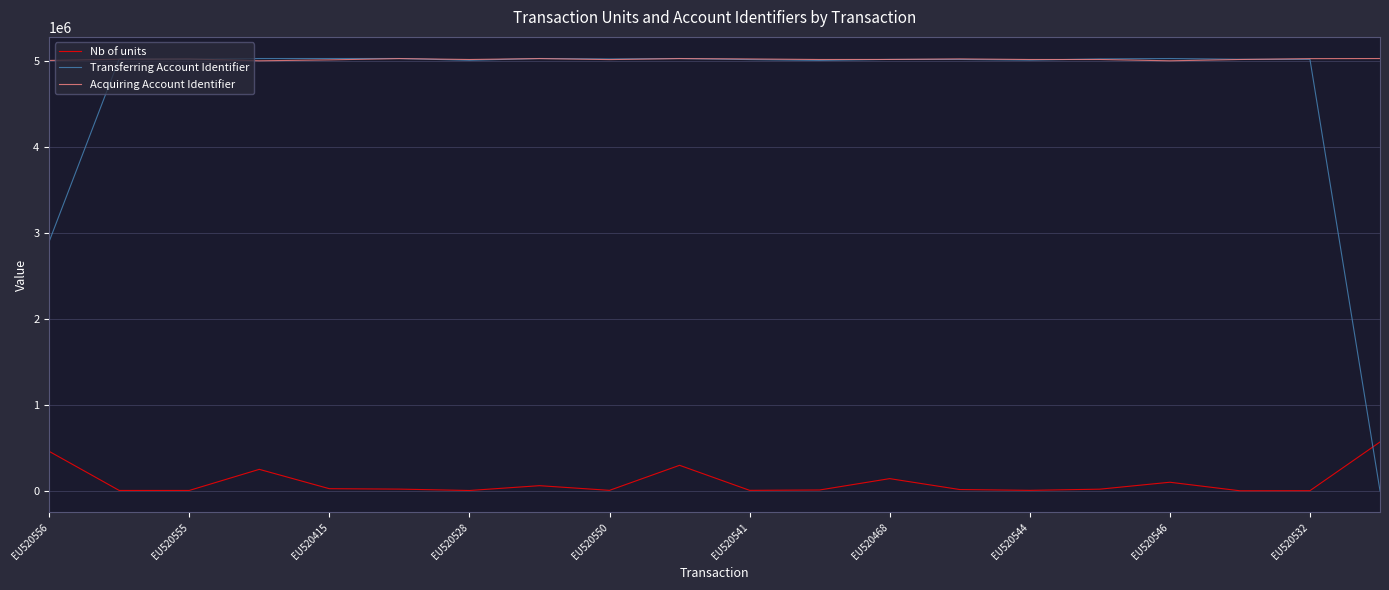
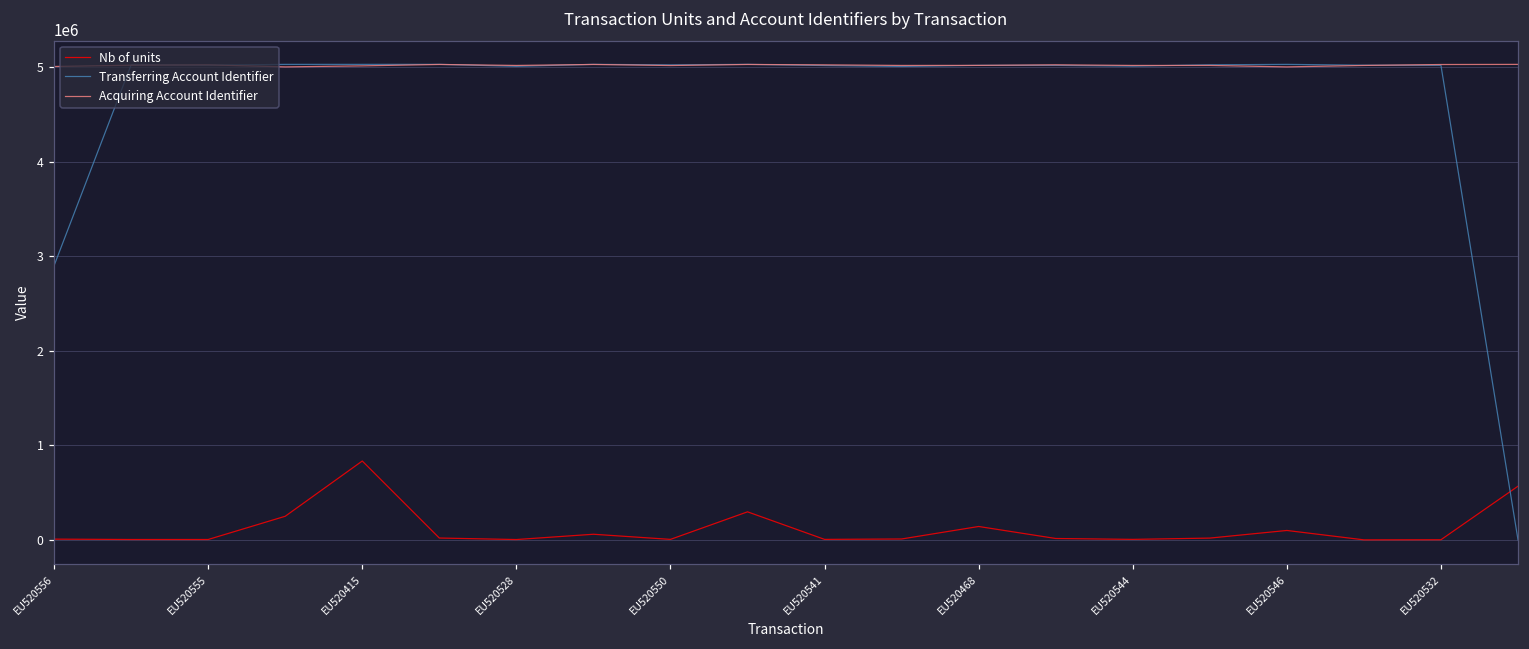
  {
    "Nb of units": {
-     "EU520556": 500000,
+     "EU520556": 0,
      "EU520555": 0,
-     "EU520415": 0,
+     "EU520415": 800000,
      "EU520528": 0,
      "EU520550": 0,
      "EU520541": 0,
      "EU520468": 100000,
      "EU520544": 0,
      "EU520546": 100000,
      "EU520532": 0
    },
    "Transferring Account Identifier": {
      "EU520556": 2900000
    },
    "Acquiring Account Identifier": {
      "EU520556": 5000000
    }
  }
